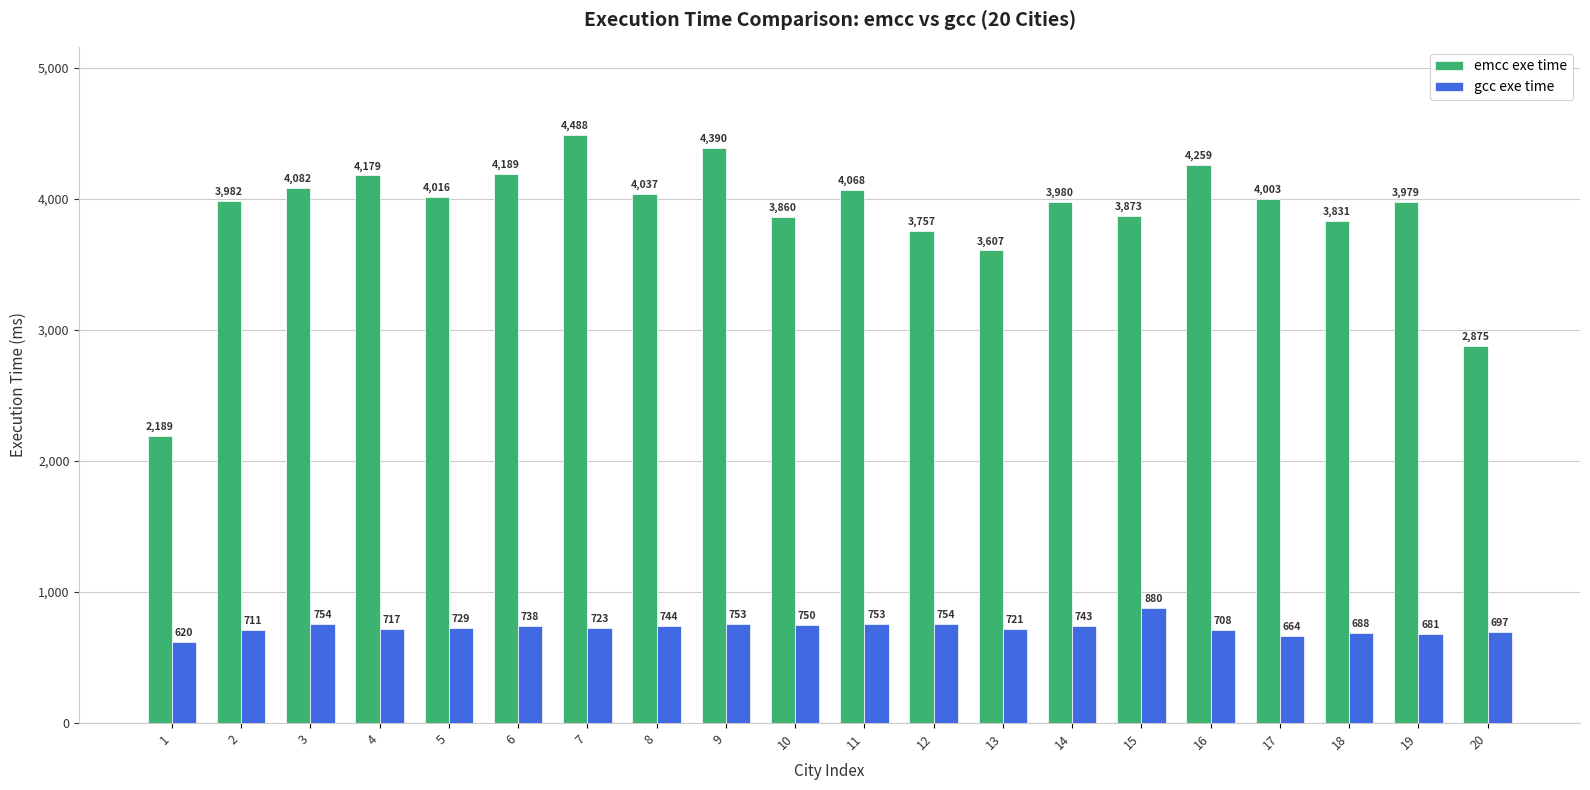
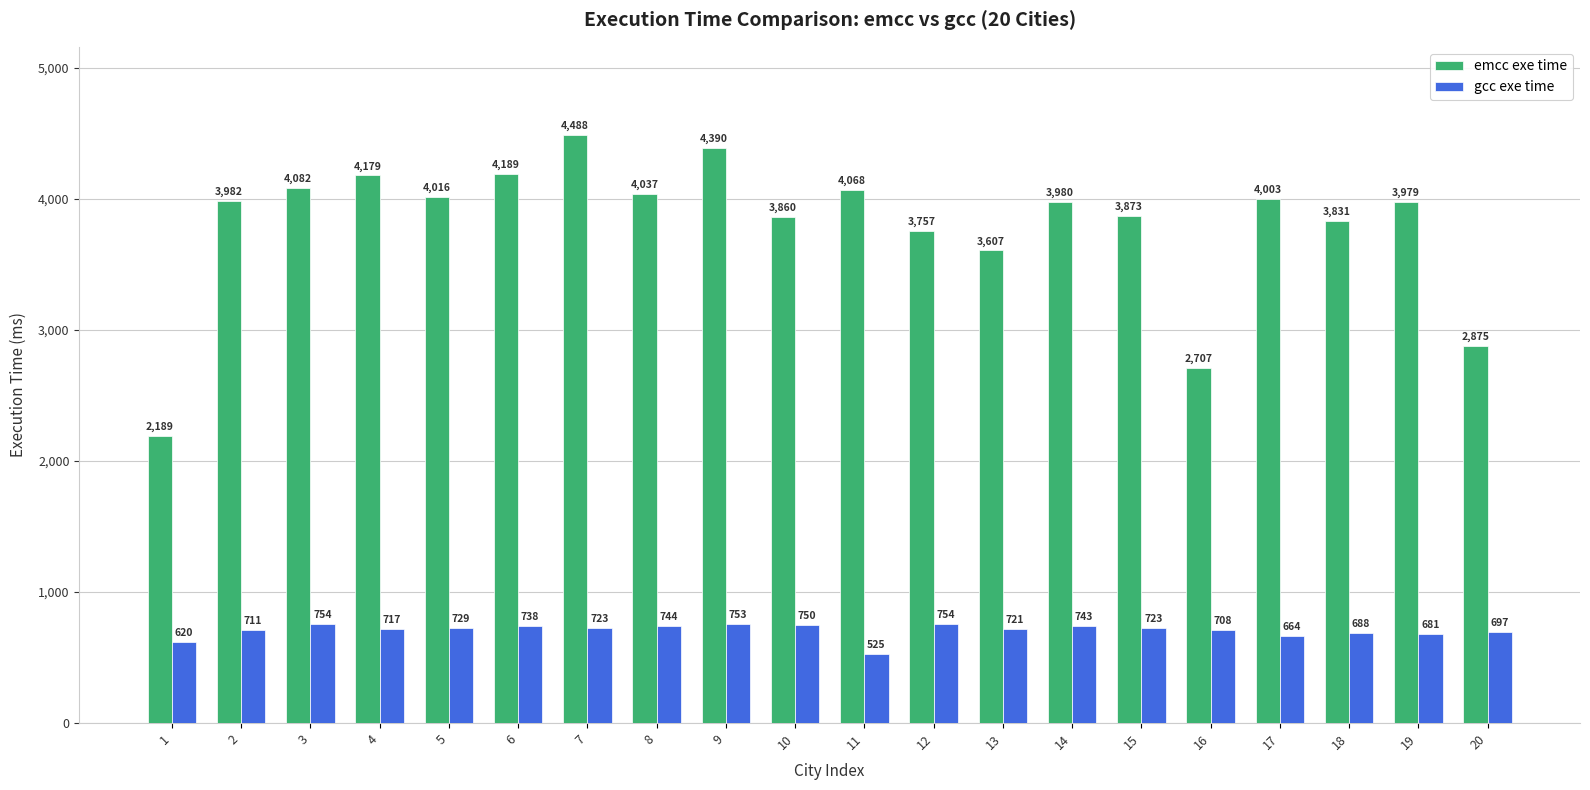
  {
    "emcc exe time": {
      "1": "2,189",
      "2": "3,982",
      "3": "4,082",
      "4": "4,179",
      "5": "4,016",
      "6": "4,189",
      "7": "4,488",
      "8": "4,037",
      "9": "4,390",
      "10": "3,860",
      "11": "4,068",
      "12": "3,757",
      "13": "3,607",
      "14": "3,980",
      "15": "3,873",
-     "16": "4,259",
+     "16": "2,707",
      "17": "4,003",
      "18": "3,831",
      "19": "3,979",
      "20": "2,875"
    },
    "gcc exe time": {
      "1": "620",
      "2": "711",
      "3": "754",
      "4": "717",
      "5": "729",
      "6": "738",
      "7": "723",
      "8": "744",
      "9": "753",
      "10": "750",
-     "11": "753",
+     "11": "525",
      "12": "754",
      "13": "721",
      "14": "743",
-     "15": "880",
+     "15": "723",
      "16": "708",
      "17": "664",
      "18": "688",
      "19": "681",
      "20": "697"
    }
  }
